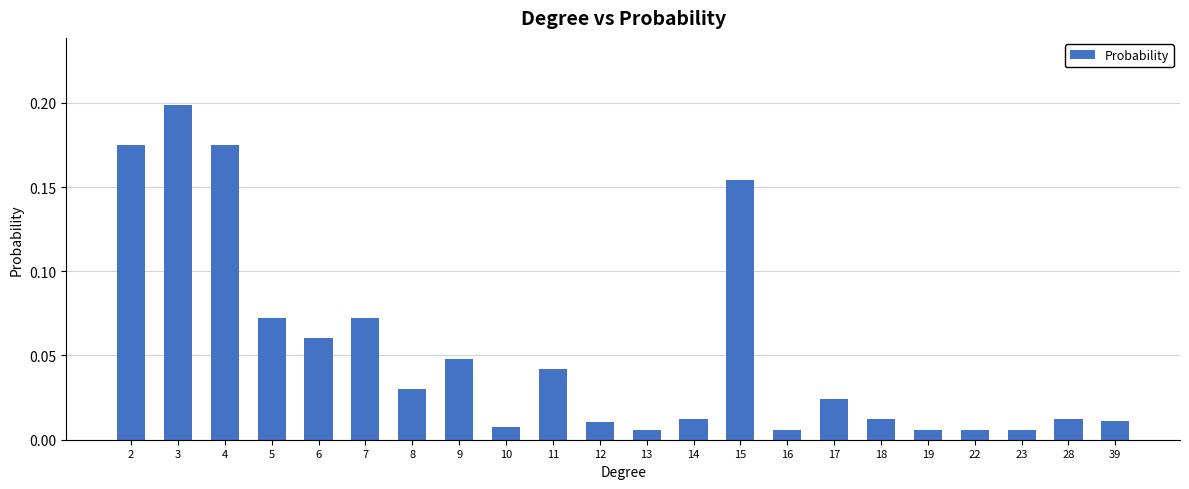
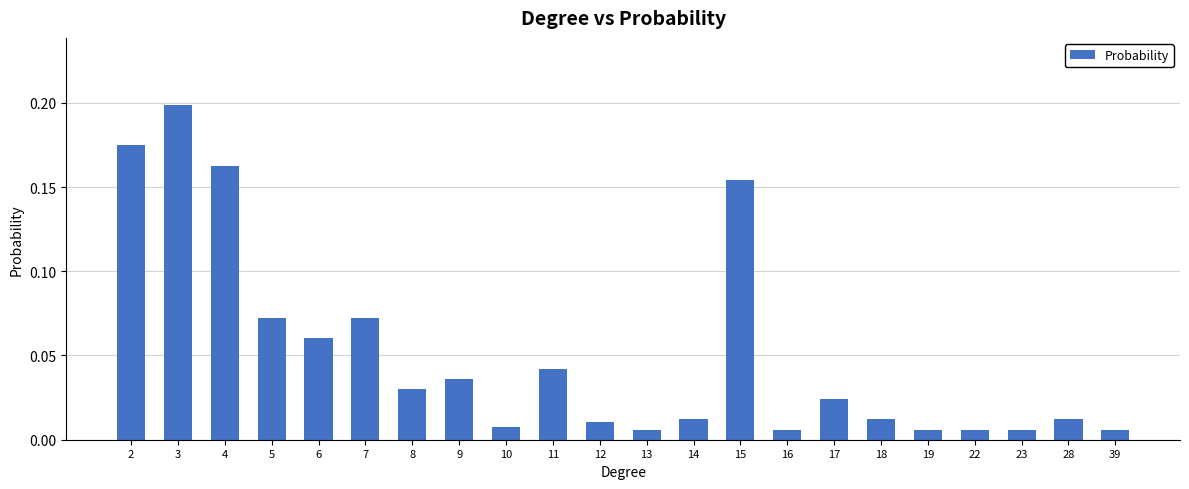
  {
    "2": 0.175,
    "3": 0.199,
-   "4": 0.175,
+   "4": 0.163,
    "5": 0.072,
    "6": 0.060,
    "7": 0.072,
    "8": 0.030,
-   "9": 0.048,
+   "9": 0.036,
    "10": 0.008,
    "11": 0.042,
    "12": 0.011,
    "13": 0.006,
    "14": 0.012,
    "15": 0.154,
    "16": 0.006,
    "17": 0.024,
    "18": 0.012,
    "19": 0.006,
    "22": 0.006,
    "23": 0.006,
    "28": 0.012,
-   "39": 0.011
+   "39": 0.006
  }
